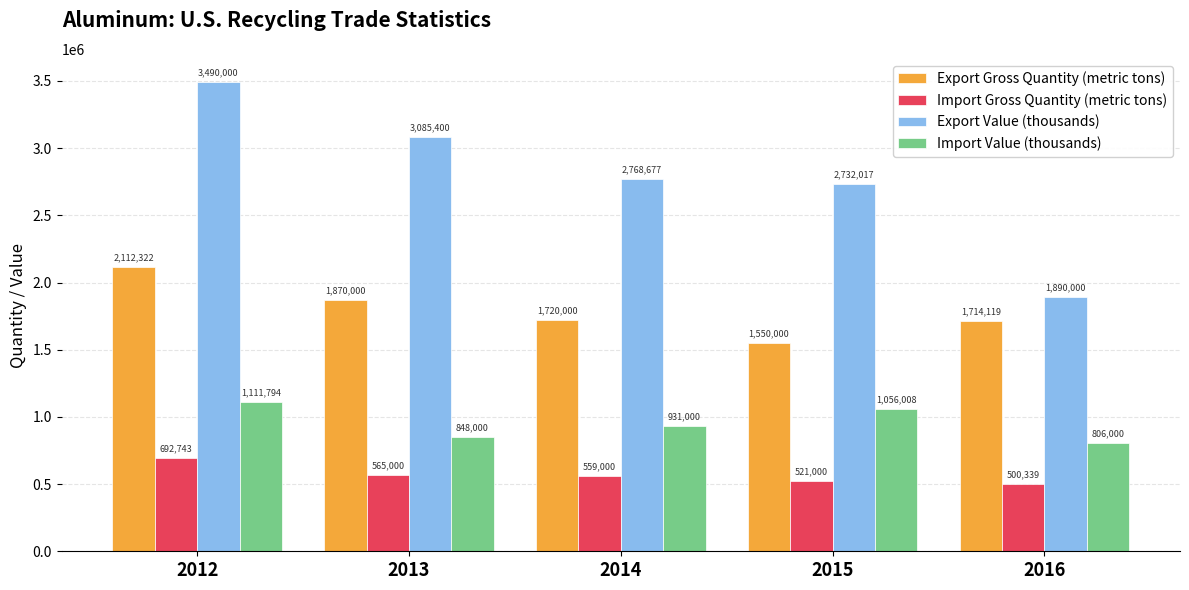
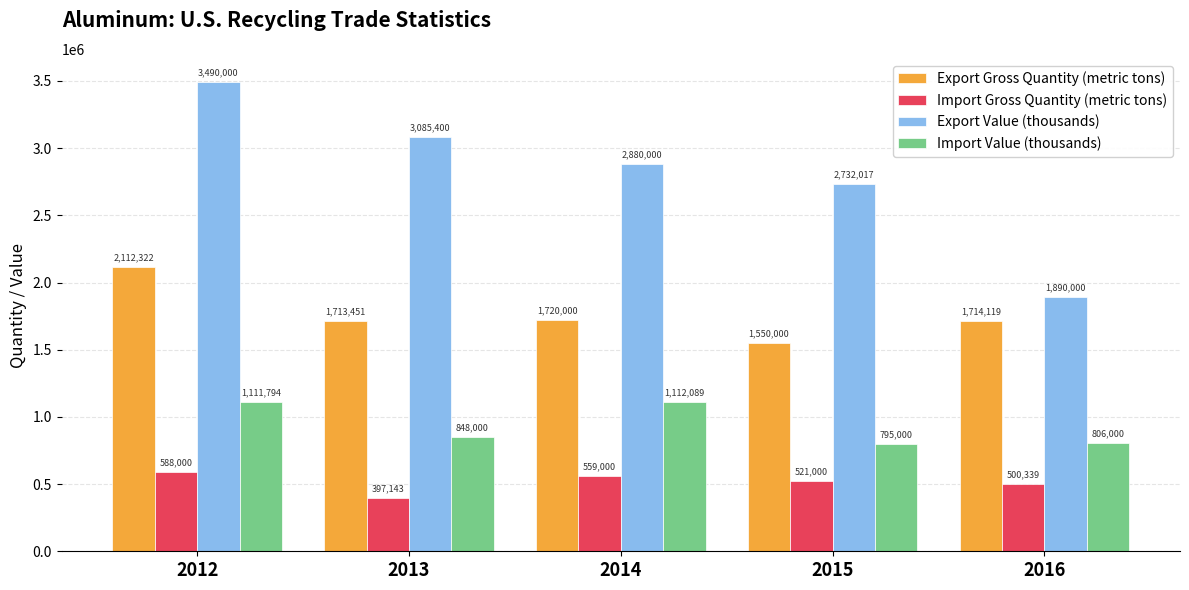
  {
    "Export Gross Quantity (metric tons)": {
      "2012": "2,112,322",
-     "2013": "1,870,000",
+     "2013": "1,713,451",
      "2014": "1,720,000",
      "2015": "1,550,000",
      "2016": "1,714,119"
    },
    "Import Gross Quantity (metric tons)": {
-     "2012": "692,743",
-     "2013": "565,000",
+     "2012": "588,000",
+     "2013": "397,143",
      "2014": "559,000",
      "2015": "521,000",
      "2016": "500,339"
    },
    "Export Value (thousands)": {
      "2012": "3,490,000",
      "2013": "3,085,400",
-     "2014": "2,768,677",
+     "2014": "2,880,000",
      "2015": "2,732,017",
      "2016": "1,890,000"
    },
    "Import Value (thousands)": {
      "2012": "1,111,794",
      "2013": "848,000",
-     "2014": "931,000",
-     "2015": "1,056,008",
+     "2014": "1,112,089",
+     "2015": "795,000",
      "2016": "806,000"
    }
  }
